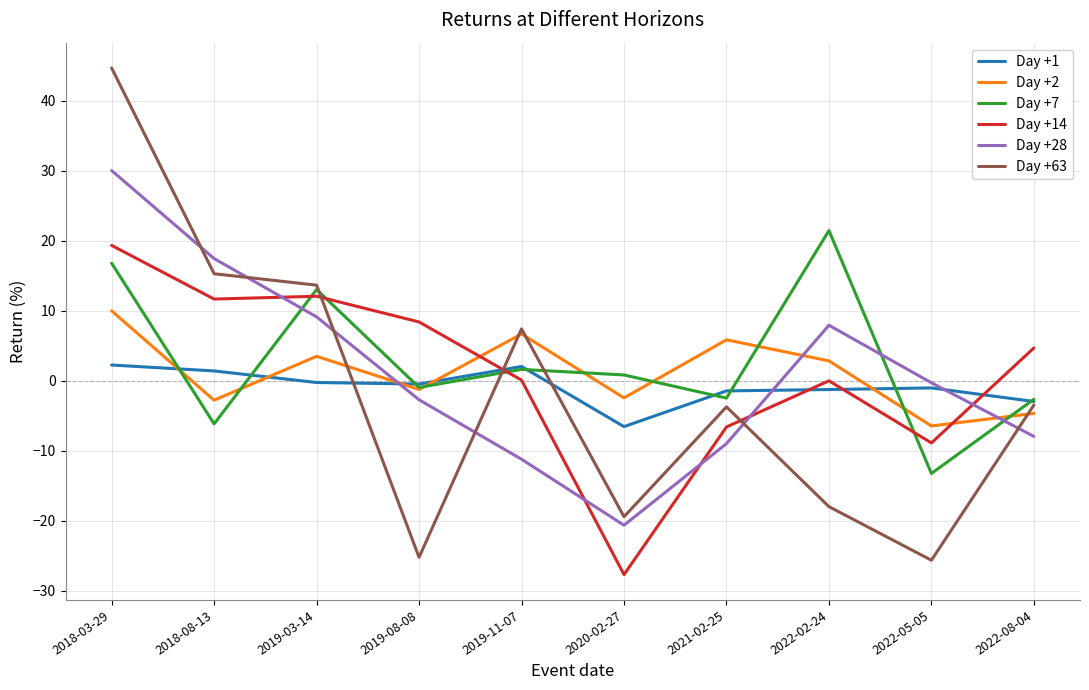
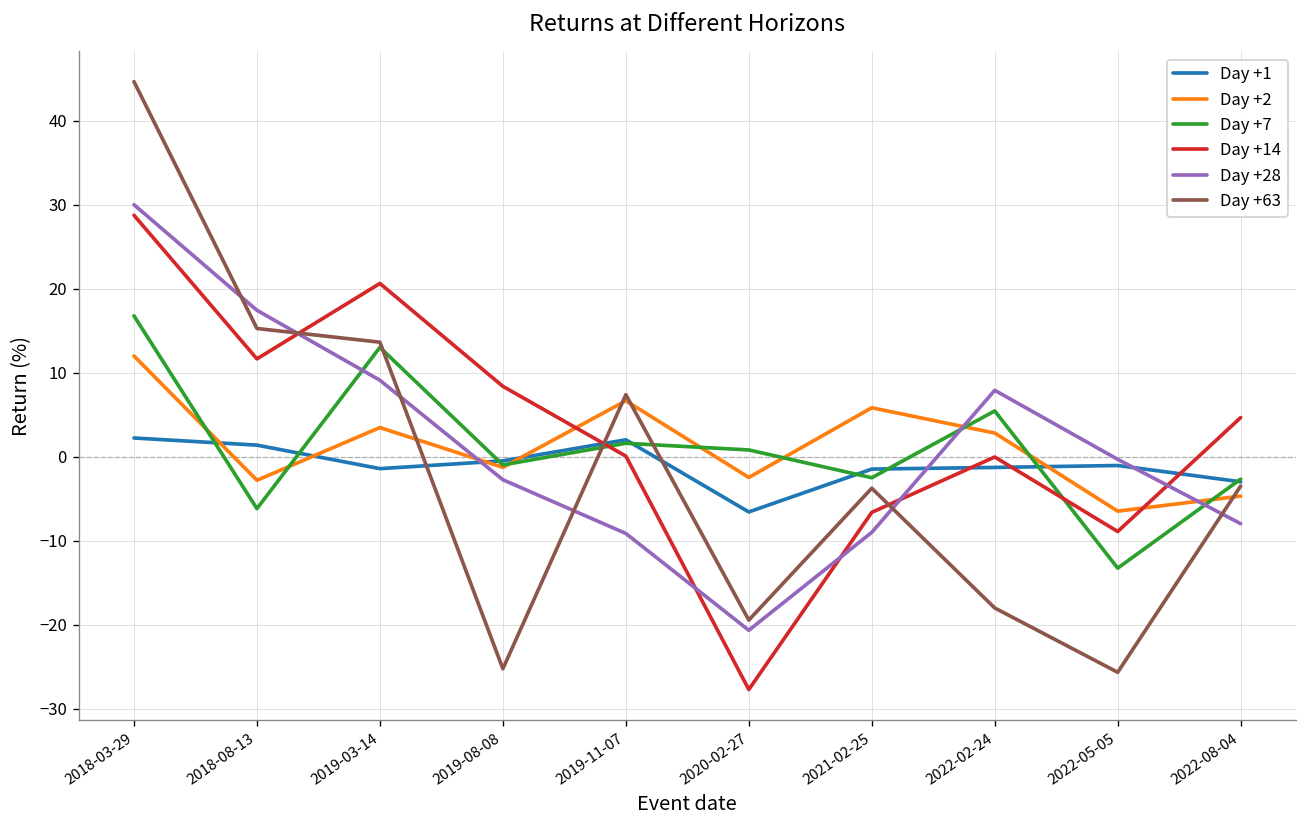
  {
    "Day +1": {
      "2018-03-29": 2,
      "2018-08-13": 1,
-     "2019-03-14": 0,
+     "2019-03-14": -1,
      "2019-08-08": 0,
      "2019-11-07": 2,
      "2020-02-27": -7,
      "2021-02-25": -1,
      "2022-02-24": -1,
      "2022-05-05": -1
    },
    "Day +2": {
-     "2018-03-29": 10,
+     "2018-03-29": 12,
      "2018-08-13": -3,
      "2019-03-14": 3,
      "2019-11-07": 7,
      "2020-02-27": -2,
      "2021-02-25": 6,
      "2022-02-24": 3,
      "2022-05-05": -6,
      "2022-08-04": -5
    },
    "Day +7": {
      "2018-03-29": 17,
      "2018-08-13": -6,
      "2019-03-14": 13,
      "2019-11-07": 2,
      "2020-02-27": 1,
      "2021-02-25": -2,
-     "2022-02-24": 21,
+     "2022-02-24": 5,
      "2022-05-05": -13
    },
    "Day +14": {
-     "2018-03-29": 19,
+     "2018-03-29": 29,
      "2018-08-13": 12,
-     "2019-03-14": 12,
+     "2019-03-14": 21,
      "2019-08-08": 8,
      "2019-11-07": 0,
      "2020-02-27": -28,
      "2021-02-25": -7,
      "2022-02-24": 0,
      "2022-05-05": -9,
      "2022-08-04": 5
    },
    "Day +28": {
      "2018-03-29": 30,
      "2018-08-13": 17,
      "2019-03-14": 9,
      "2019-08-08": -3,
-     "2019-11-07": -11,
+     "2019-11-07": -9,
      "2020-02-27": -21,
      "2021-02-25": -9,
      "2022-02-24": 8,
      "2022-05-05": 0,
      "2022-08-04": -8
    },
    "Day +63": {
      "2018-03-29": 45,
      "2018-08-13": 15,
      "2019-03-14": 14,
      "2019-08-08": -25,
      "2019-11-07": 7,
      "2020-02-27": -19,
      "2021-02-25": -4,
      "2022-02-24": -18,
      "2022-05-05": -26,
      "2022-08-04": -3
    }
  }
